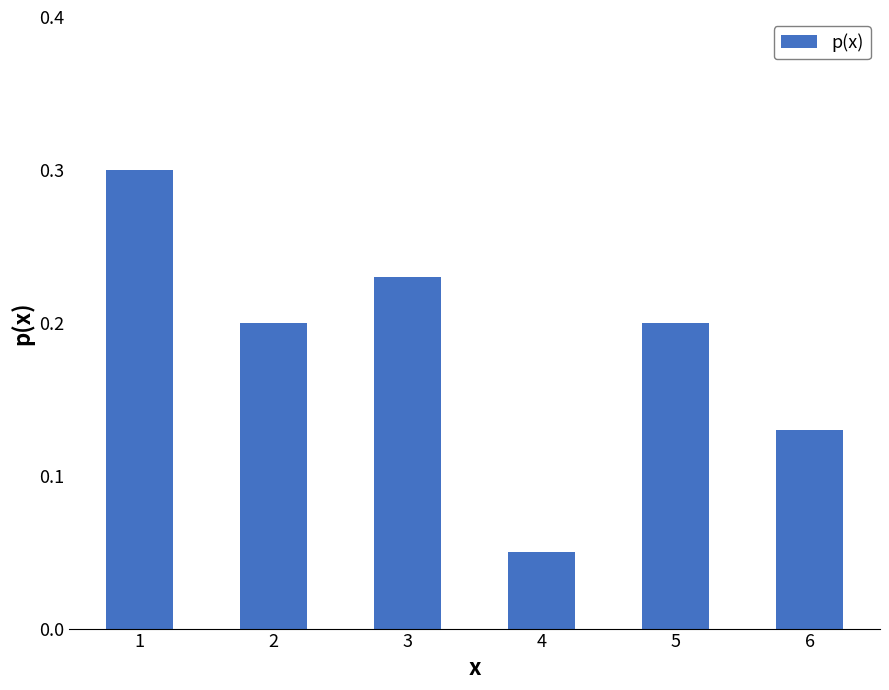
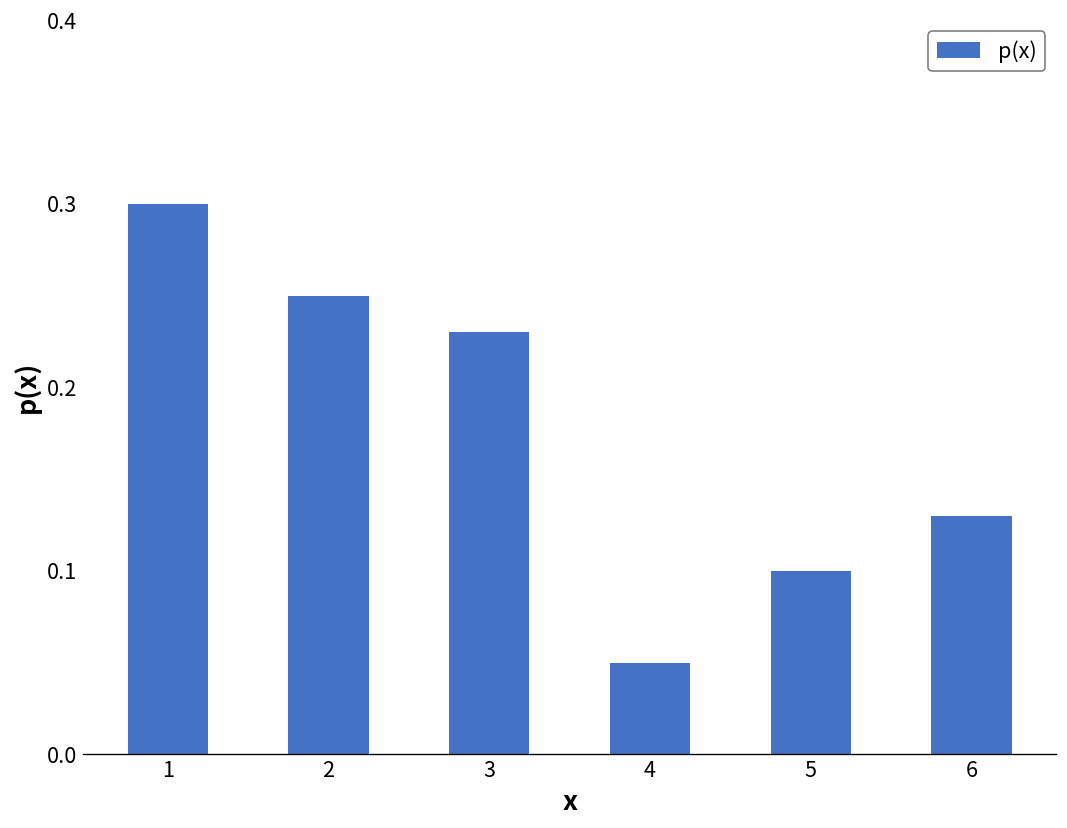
  {
    "1": 0.30,
-   "2": 0.20,
+   "2": 0.25,
    "3": 0.23,
    "4": 0.05,
-   "5": 0.2,
+   "5": 0.1,
    "6": 0.13
  }
